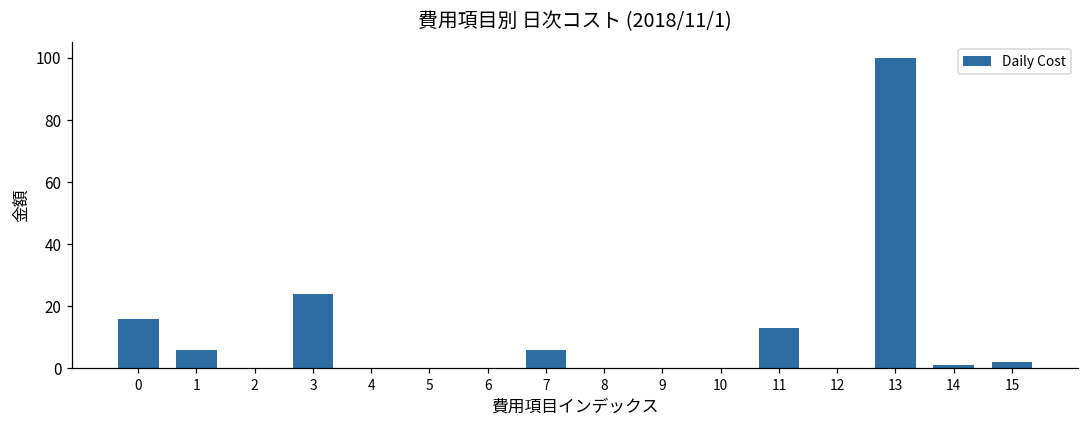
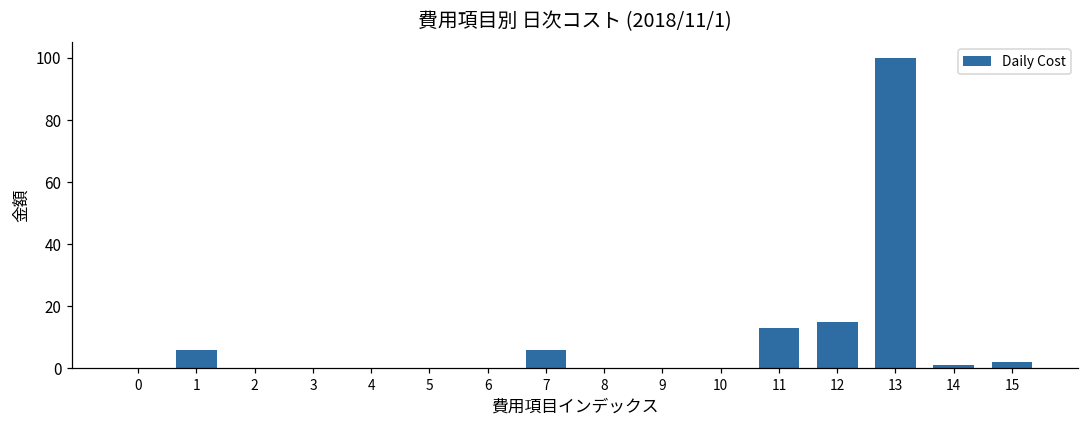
  {
-   "0": 16,
+   "0": 0,
    "1": 6,
    "2": 0,
-   "3": 24,
+   "3": 0,
    "4": 0,
    "5": 0,
    "6": 0,
    "7": 6,
    "8": 0,
    "9": 0,
    "10": 0,
    "11": 13,
-   "12": 0,
+   "12": 15,
    "13": 100,
    "14": 1,
    "15": 2
  }
